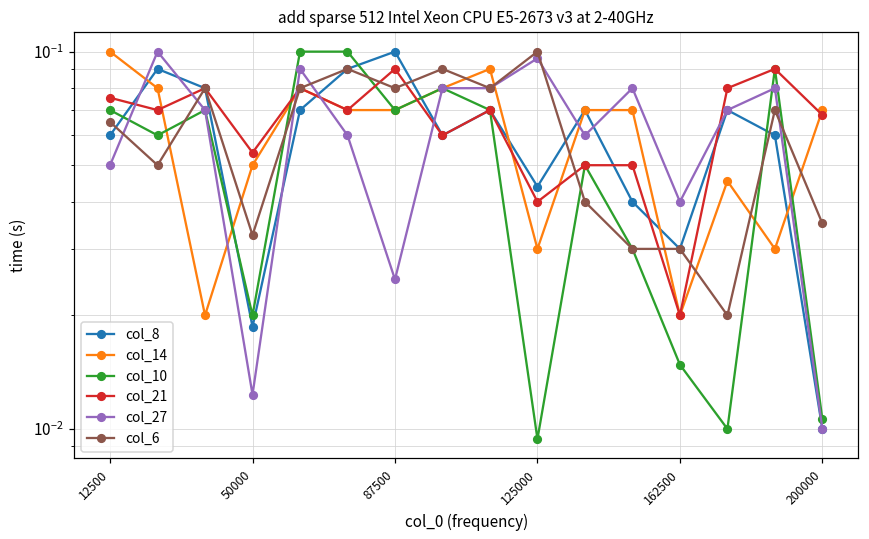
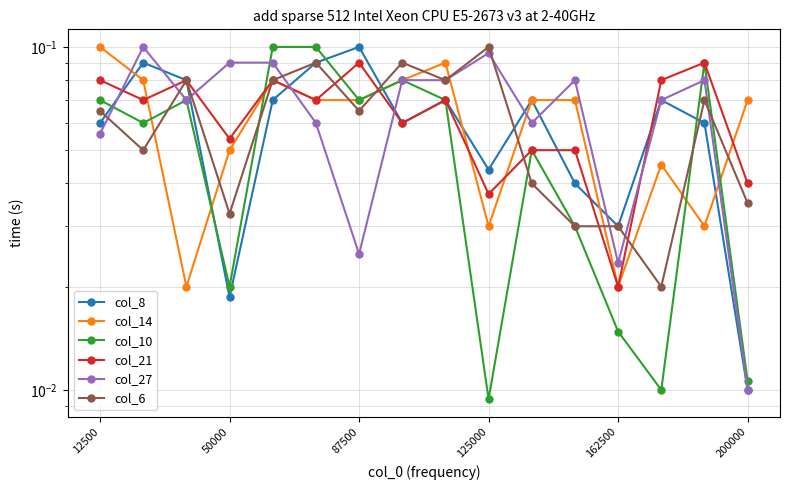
  {
    "col_8": {
      "12500": 0.060,
      "50000": 0.019,
      "87500": 0.100,
      "125000": 0.044
    },
    "col_14": {
      "12500": 0.100,
      "50000": 0.050,
      "125000": 0.030,
      "200000": 0.070
    },
    "col_10": {
      "12500": 0.070,
      "50000": 0.020,
      "125000": 0.0094,
      "162500": 0.0148,
      "200000": 0.0106
    },
    "col_21": {
-     "12500": 0.075,
+     "12500": 0.080,
      "50000": 0.054,
      "87500": 0.090,
-     "125000": 0.040,
-     "200000": 0.068
+     "125000": 0.037,
+     "200000": 0.040
    },
    "col_27": {
-     "12500": 0.050,
-     "50000": 0.0123,
+     "12500": 0.056,
+     "50000": 0.090,
      "87500": 0.025,
      "125000": 0.096,
-     "162500": 0.040
+     "162500": 0.023
    },
    "col_6": {
      "12500": 0.065,
      "50000": 0.033,
-     "87500": 0.080,
+     "87500": 0.065,
      "125000": 0.100,
      "200000": 0.035
    }
  }
